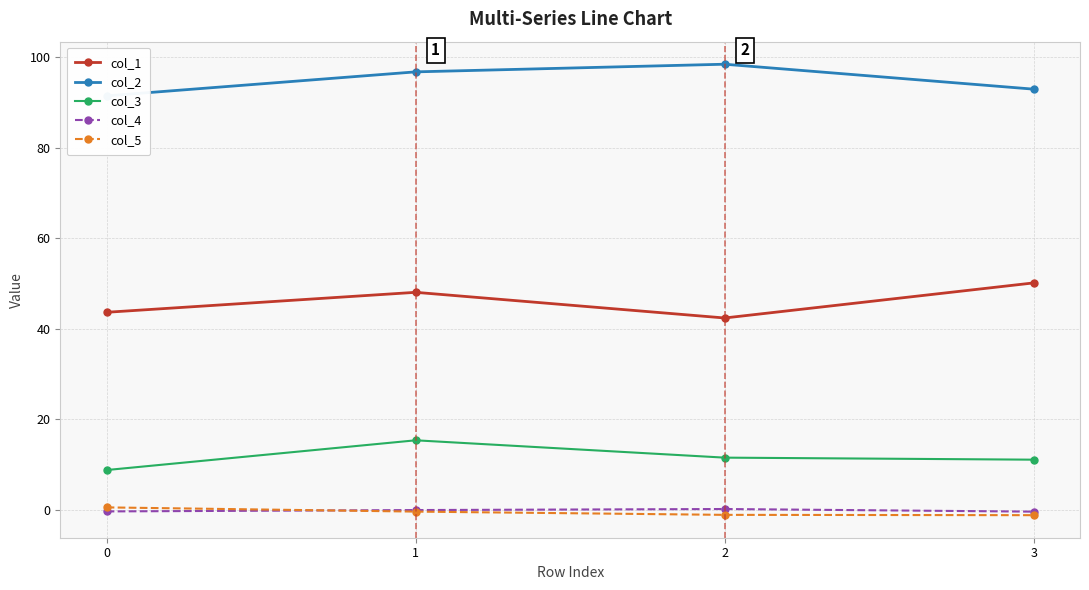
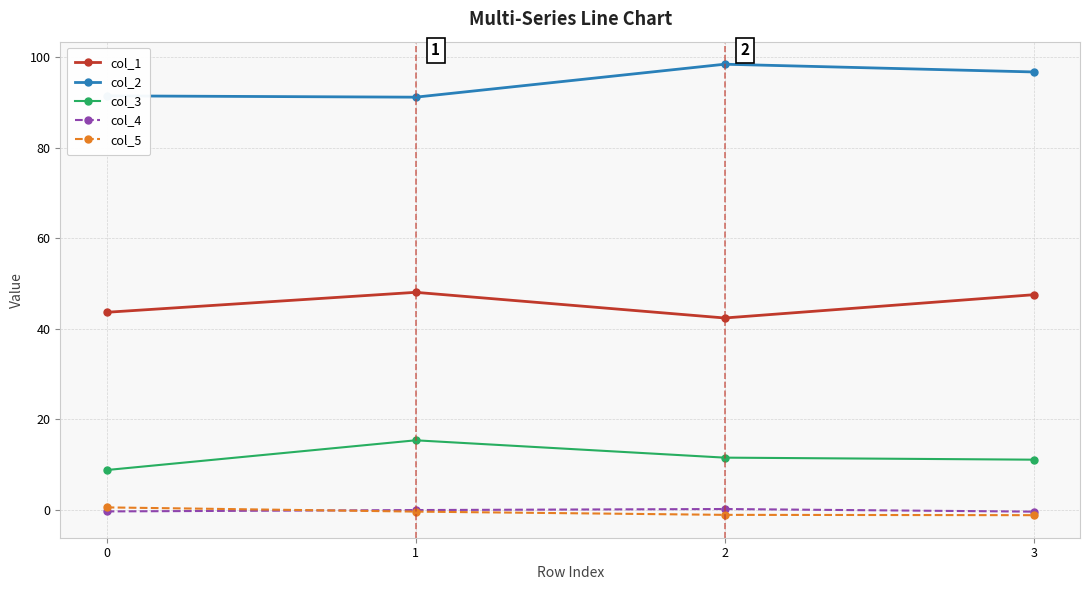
  {
    "col_1": {
      "0": 44,
      "1": 48,
      "2": 42,
-     "3": 50
+     "3": 48
    },
    "col_2": {
-     "1": 97,
-     "3": 93
+     "1": 91,
+     "3": 97
    },
    "col_3": {
      "0": 9,
      "1": 15,
      "2": 12,
      "3": 11
    },
    "col_4": {
      "0": 0,
      "2": 0,
      "3": 0
    },
    "col_5": {
      "0": 1,
      "2": -1,
      "3": -1
    }
  }
